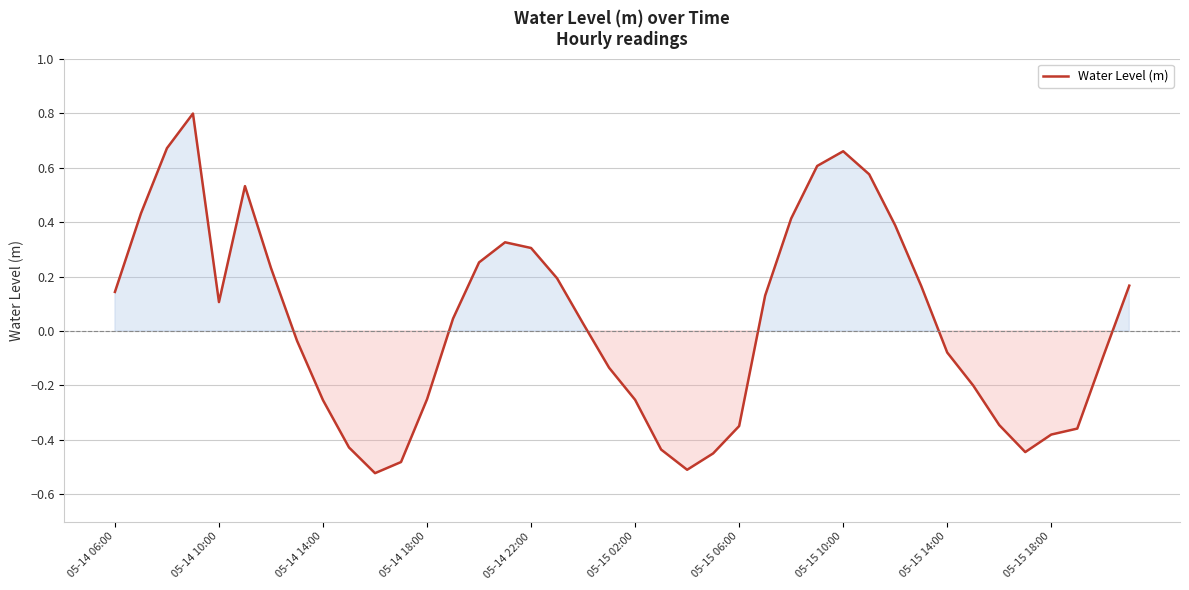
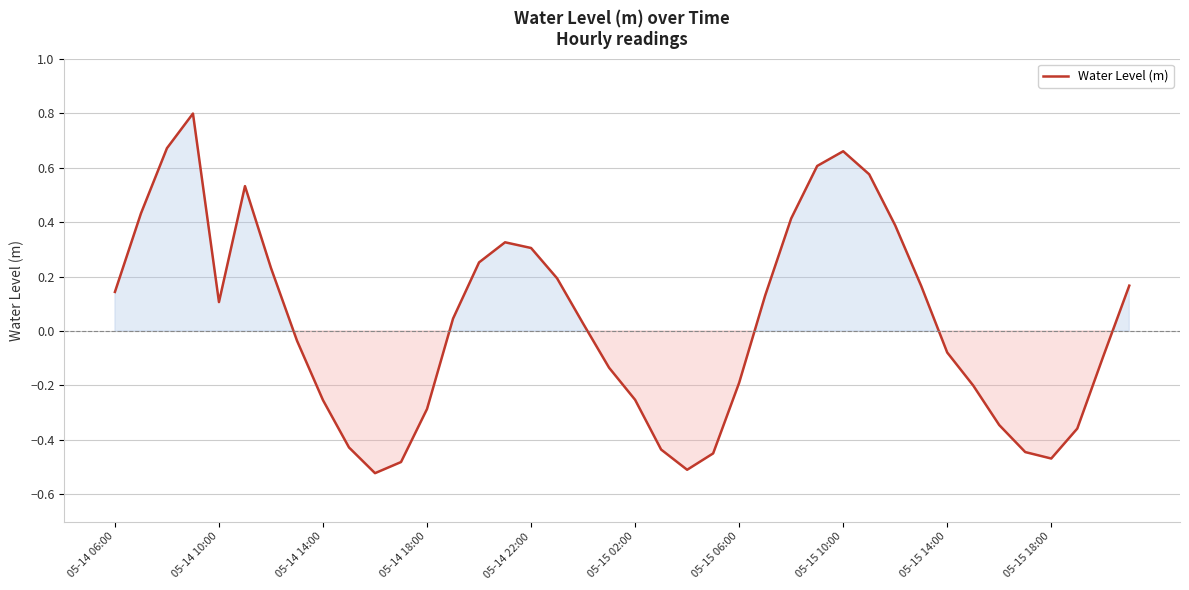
  {
    "05-14 06:00": 0.14,
    "05-14 10:00": 0.11,
    "05-14 14:00": -0.25,
-   "05-14 18:00": -0.25,
+   "05-14 18:00": -0.29,
    "05-14 22:00": 0.30,
    "05-15 02:00": -0.25,
-   "05-15 06:00": -0.35,
+   "05-15 06:00": -0.19,
    "05-15 10:00": 0.66,
    "05-15 14:00": -0.08,
-   "05-15 18:00": -0.38
+   "05-15 18:00": -0.47
  }
